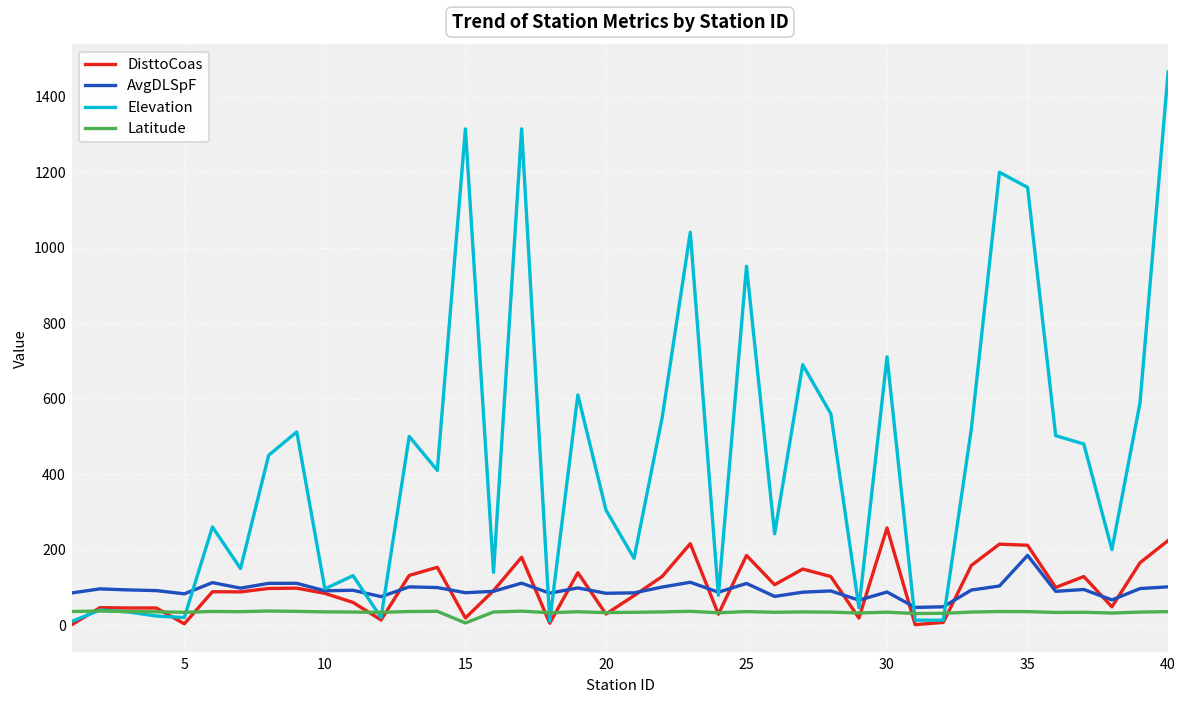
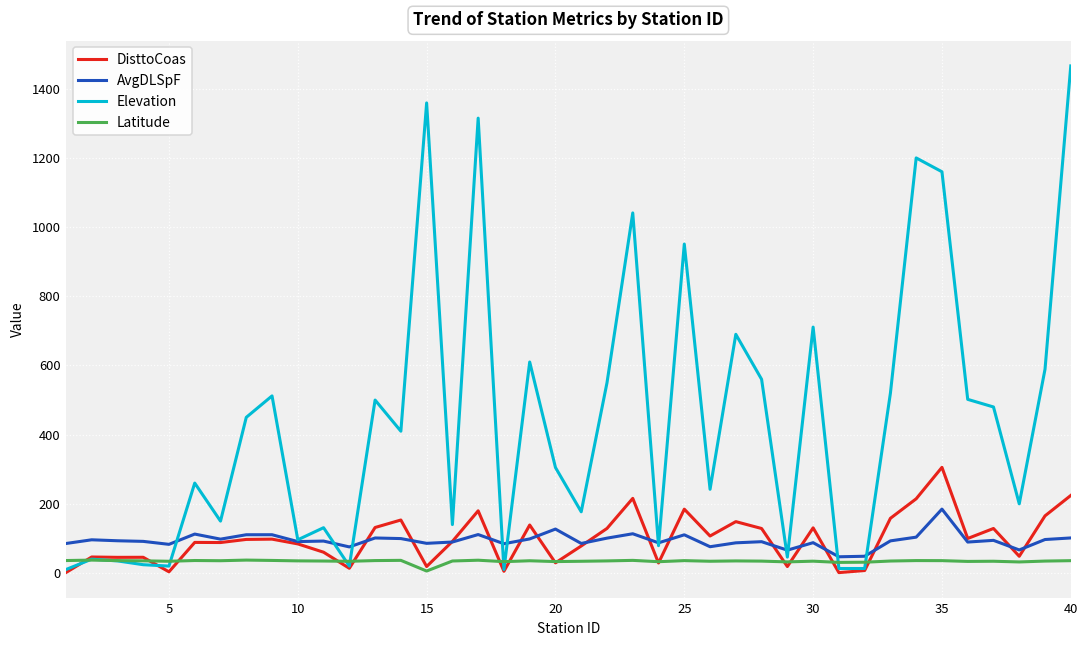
  {
    "DisttoCoas": {
      "5": 0,
      "15": 20,
      "25": 180,
-     "30": 260,
-     "35": 210,
+     "30": 130,
+     "35": 310,
      "40": 220
    },
    "AvgDLSpF": {
      "5": 80,
      "15": 90,
-     "20": 80,
+     "20": 130,
      "25": 110,
      "30": 90,
      "35": 180,
      "40": 100
    },
    "Elevation": {
      "5": 20,
-     "15": 1320,
+     "15": 1360,
      "20": 310,
      "25": 950,
      "30": 710,
      "35": 1160,
      "40": 1470
    },
    "Latitude": {
      "5": 30,
      "10": 40,
      "15": 10,
      "25": 40,
      "30": 30,
      "35": 40,
      "40": 40
    }
  }
